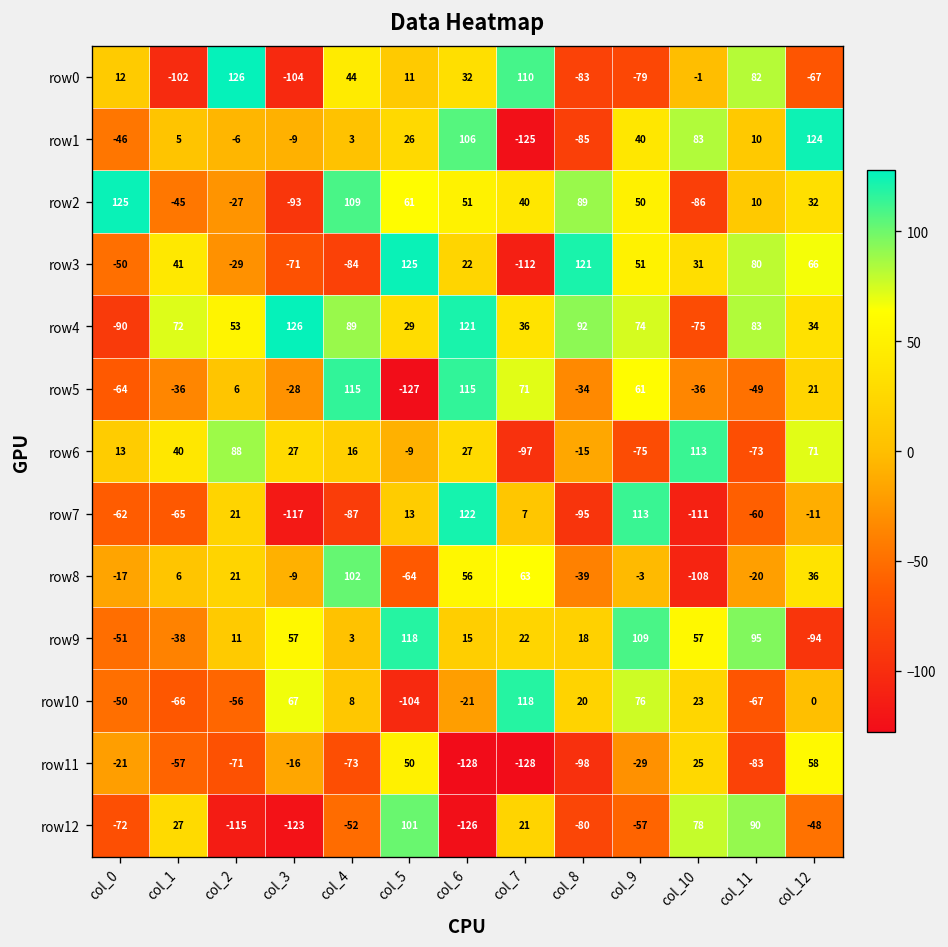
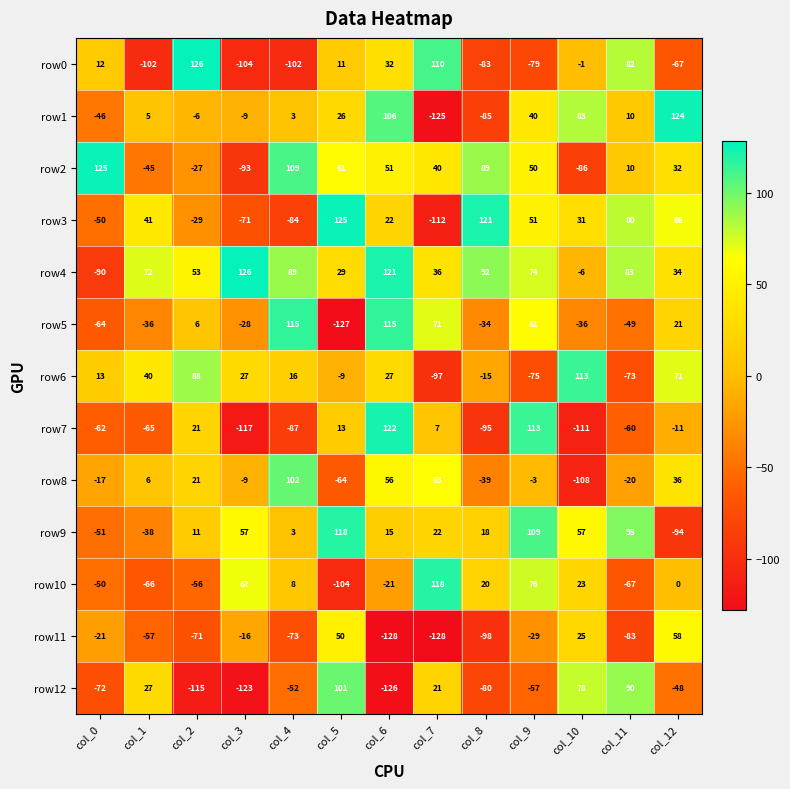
  {
    "row0": {
      "col_0": 12,
      "col_1": -102,
      "col_2": 126,
      "col_3": -104,
-     "col_4": 44,
+     "col_4": -102,
      "col_5": 11,
      "col_6": 32,
      "col_7": 110,
      "col_8": -83,
      "col_9": -79,
      "col_10": -1,
      "col_11": 82,
      "col_12": -67
    },
    "row1": {
      "col_0": -46,
      "col_1": 5,
      "col_2": -6,
      "col_3": -9,
      "col_4": 3,
      "col_5": 26,
      "col_6": 106,
      "col_7": -125,
      "col_8": -85,
      "col_9": 40,
      "col_10": 83,
      "col_11": 10,
      "col_12": 124
    },
    "row2": {
      "col_0": 125,
      "col_1": -45,
      "col_2": -27,
      "col_3": -93,
      "col_4": 109,
      "col_5": 61,
      "col_6": 51,
      "col_7": 40,
      "col_8": 89,
      "col_9": 50,
      "col_10": -86,
      "col_11": 10,
      "col_12": 32
    },
    "row3": {
      "col_0": -50,
      "col_1": 41,
      "col_2": -29,
      "col_3": -71,
      "col_4": -84,
      "col_5": 125,
      "col_6": 22,
      "col_7": -112,
      "col_8": 121,
      "col_9": 51,
      "col_10": 31,
      "col_11": 80,
      "col_12": 66
    },
    "row4": {
      "col_0": -90,
      "col_1": 72,
      "col_2": 53,
      "col_3": 126,
      "col_4": 89,
      "col_5": 29,
      "col_6": 121,
      "col_7": 36,
      "col_8": 92,
      "col_9": 74,
-     "col_10": -75,
+     "col_10": -6,
      "col_11": 83,
      "col_12": 34
    },
    "row5": {
      "col_0": -64,
      "col_1": -36,
      "col_2": 6,
      "col_3": -28,
      "col_4": 115,
      "col_5": -127,
      "col_6": 115,
      "col_7": 71,
      "col_8": -34,
      "col_9": 61,
      "col_10": -36,
      "col_11": -49,
      "col_12": 21
    },
    "row6": {
      "col_0": 13,
      "col_1": 40,
      "col_2": 88,
      "col_3": 27,
      "col_4": 16,
      "col_5": -9,
      "col_6": 27,
      "col_7": -97,
      "col_8": -15,
      "col_9": -75,
      "col_10": 113,
      "col_11": -73,
      "col_12": 71
    },
    "row7": {
      "col_0": -62,
      "col_1": -65,
      "col_2": 21,
      "col_3": -117,
      "col_4": -87,
      "col_5": 13,
      "col_6": 122,
      "col_7": 7,
      "col_8": -95,
      "col_9": 113,
      "col_10": -111,
      "col_11": -60,
      "col_12": -11
    },
    "row8": {
      "col_0": -17,
      "col_1": 6,
      "col_2": 21,
      "col_3": -9,
      "col_4": 102,
      "col_5": -64,
      "col_6": 56,
      "col_7": 63,
      "col_8": -39,
      "col_9": -3,
      "col_10": -108,
      "col_11": -20,
      "col_12": 36
    },
    "row9": {
      "col_0": -51,
      "col_1": -38,
      "col_2": 11,
      "col_3": 57,
      "col_4": 3,
      "col_5": 118,
      "col_6": 15,
      "col_7": 22,
      "col_8": 18,
      "col_9": 109,
      "col_10": 57,
      "col_11": 95,
      "col_12": -94
    },
    "row10": {
      "col_0": -50,
      "col_1": -66,
      "col_2": -56,
      "col_3": 67,
      "col_4": 8,
      "col_5": -104,
      "col_6": -21,
      "col_7": 118,
      "col_8": 20,
      "col_9": 76,
      "col_10": 23,
      "col_11": -67,
      "col_12": 0
    },
    "row11": {
      "col_0": -21,
      "col_1": -57,
      "col_2": -71,
      "col_3": -16,
      "col_4": -73,
      "col_5": 50,
      "col_6": -128,
      "col_7": -128,
      "col_8": -98,
      "col_9": -29,
      "col_10": 25,
      "col_11": -83,
      "col_12": 58
    },
    "row12": {
      "col_0": -72,
      "col_1": 27,
      "col_2": -115,
      "col_3": -123,
      "col_4": -52,
      "col_5": 101,
      "col_6": -126,
      "col_7": 21,
      "col_8": -80,
      "col_9": -57,
      "col_10": 78,
      "col_11": 90,
      "col_12": -48
    }
  }
